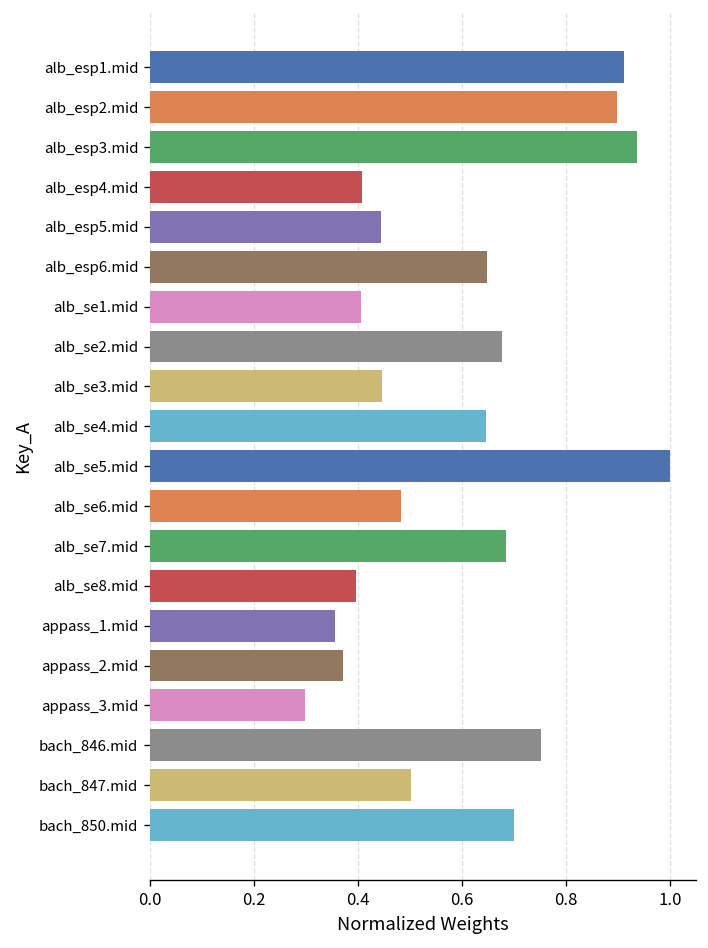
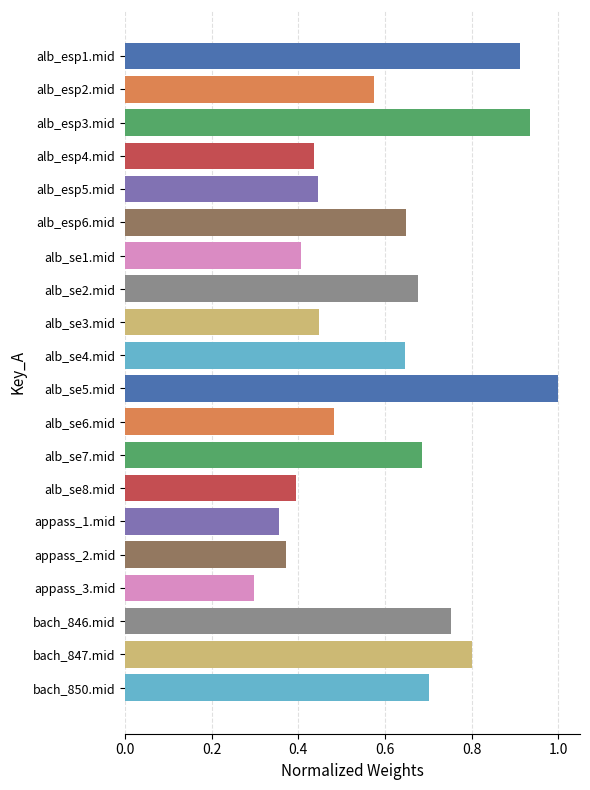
  {
    "alb_esp1.mid": 0.91,
-   "alb_esp2.mid": 0.90,
+   "alb_esp2.mid": 0.58,
    "alb_esp3.mid": 0.94,
-   "alb_esp4.mid": 0.41,
+   "alb_esp4.mid": 0.44,
    "alb_esp5.mid": 0.44,
    "alb_esp6.mid": 0.65,
    "alb_se1.mid": 0.41,
    "alb_se2.mid": 0.68,
    "alb_se3.mid": 0.45,
    "alb_se4.mid": 0.65,
    "alb_se5.mid": 1.00,
    "alb_se6.mid": 0.48,
    "alb_se7.mid": 0.68,
    "alb_se8.mid": 0.40,
    "appass_1.mid": 0.36,
    "appass_2.mid": 0.37,
    "appass_3.mid": 0.30,
    "bach_846.mid": 0.75,
-   "bach_847.mid": 0.50,
+   "bach_847.mid": 0.80,
    "bach_850.mid": 0.70
  }
